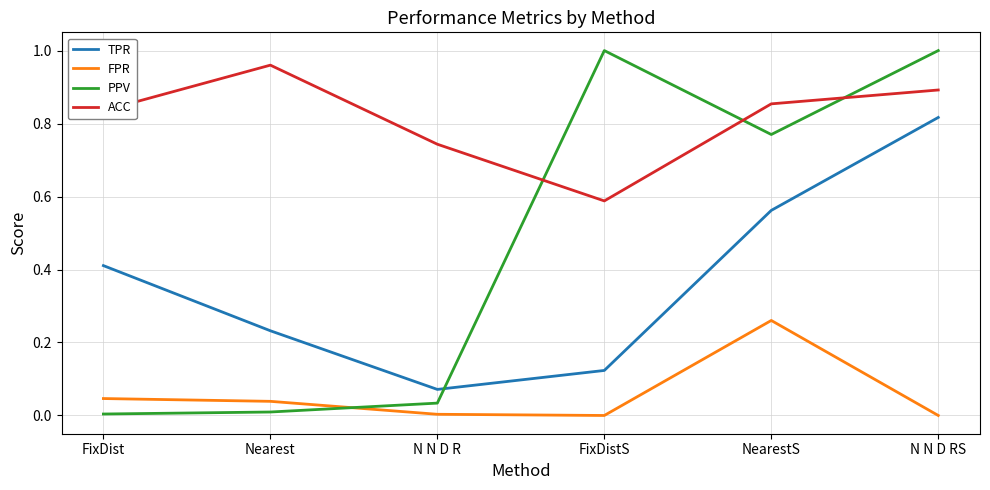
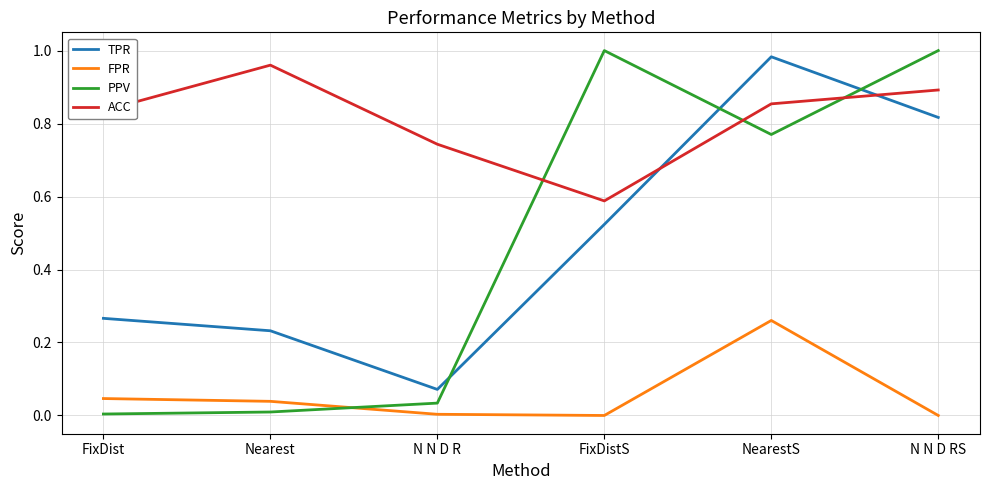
  {
    "TPR": {
-     "FixDist": 0.41,
+     "FixDist": 0.27,
      "Nearest": 0.23,
      "N N D R": 0.07,
-     "FixDistS": 0.12,
-     "NearestS": 0.56,
+     "FixDistS": 0.52,
+     "NearestS": 0.98,
      "N N D RS": 0.82
    },
    "FPR": {
      "FixDist": 0.05,
      "Nearest": 0.04,
      "N N D R": 0.00,
      "FixDistS": 0.00,
      "NearestS": 0.26,
      "N N D RS": 0.00
    },
    "PPV": {
      "FixDist": 0.00,
      "Nearest": 0.01,
      "N N D R": 0.03,
      "FixDistS": 1.00,
      "NearestS": 0.77,
      "N N D RS": 1.00
    },
    "ACC": {
      "Nearest": 0.96,
      "N N D R": 0.74,
      "FixDistS": 0.59,
      "NearestS": 0.85,
      "N N D RS": 0.89
    }
  }
